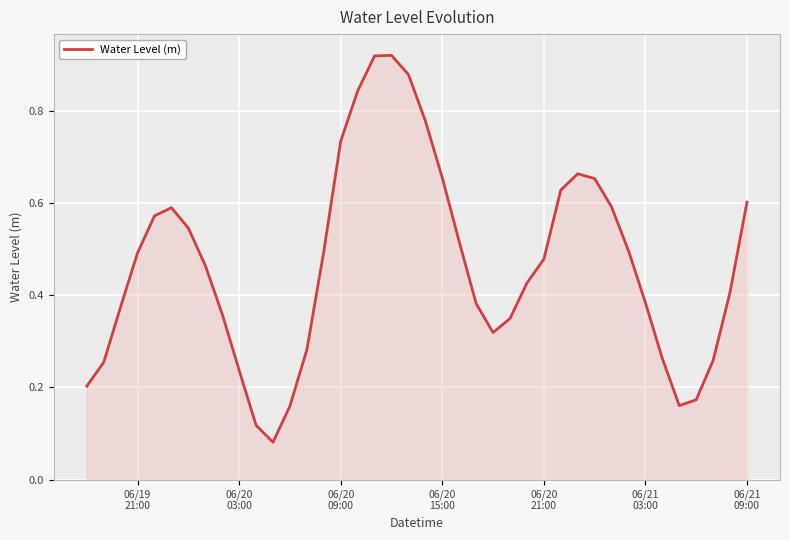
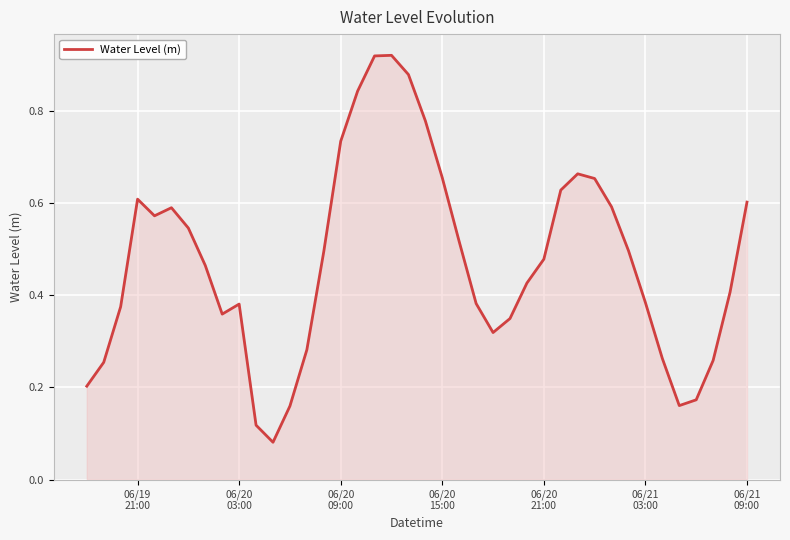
  {
-   "06/19 21:00": 0.49,
-   "06/20 03:00": 0.24,
+   "06/19 21:00": 0.61,
+   "06/20 03:00": 0.38,
    "06/20 09:00": 0.73,
    "06/20 15:00": 0.65,
    "06/20 21:00": 0.48,
    "06/21 03:00": 0.38,
    "06/21 09:00": 0.60
  }
